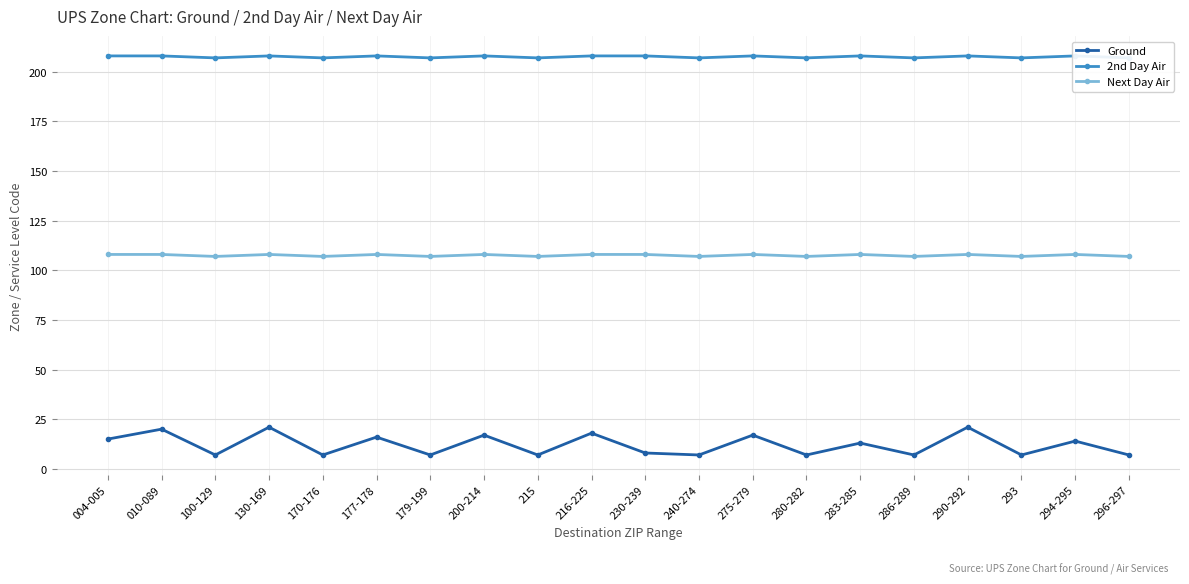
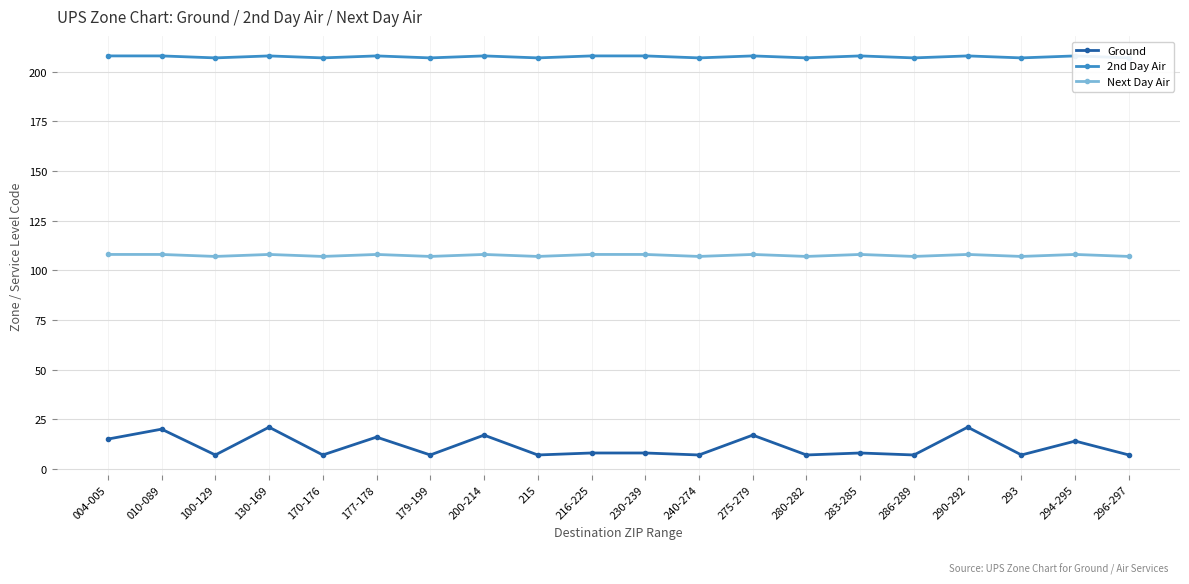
  {
    "Ground": {
      "004-005": 15,
      "010-089": 20,
      "100-129": 7,
      "130-169": 21,
      "170-176": 7,
      "177-178": 16,
      "179-199": 7,
      "200-214": 17,
      "215": 7,
-     "216-225": 18,
+     "216-225": 8,
      "230-239": 8,
      "240-274": 7,
      "275-279": 17,
      "280-282": 7,
-     "283-285": 13,
+     "283-285": 8,
      "286-289": 7,
      "290-292": 21,
      "293": 7,
      "294-295": 14,
      "296-297": 7
    },
    "2nd Day Air": {
      "004-005": 208,
      "010-089": 208,
      "100-129": 207,
      "130-169": 208,
      "170-176": 207,
      "177-178": 208,
      "179-199": 207,
      "200-214": 208,
      "215": 207,
      "216-225": 208,
      "230-239": 208,
      "240-274": 207,
      "275-279": 208,
      "280-282": 207,
      "283-285": 208,
      "286-289": 207,
      "290-292": 208,
      "293": 207
    },
    "Next Day Air": {
      "004-005": 108,
      "010-089": 108,
      "100-129": 107,
      "130-169": 108,
      "170-176": 107,
      "177-178": 108,
      "179-199": 107,
      "200-214": 108,
      "215": 107,
      "216-225": 108,
      "230-239": 108,
      "240-274": 107,
      "275-279": 108,
      "280-282": 107,
      "283-285": 108,
      "286-289": 107,
      "290-292": 108,
      "293": 107,
      "294-295": 108,
      "296-297": 107
    }
  }
